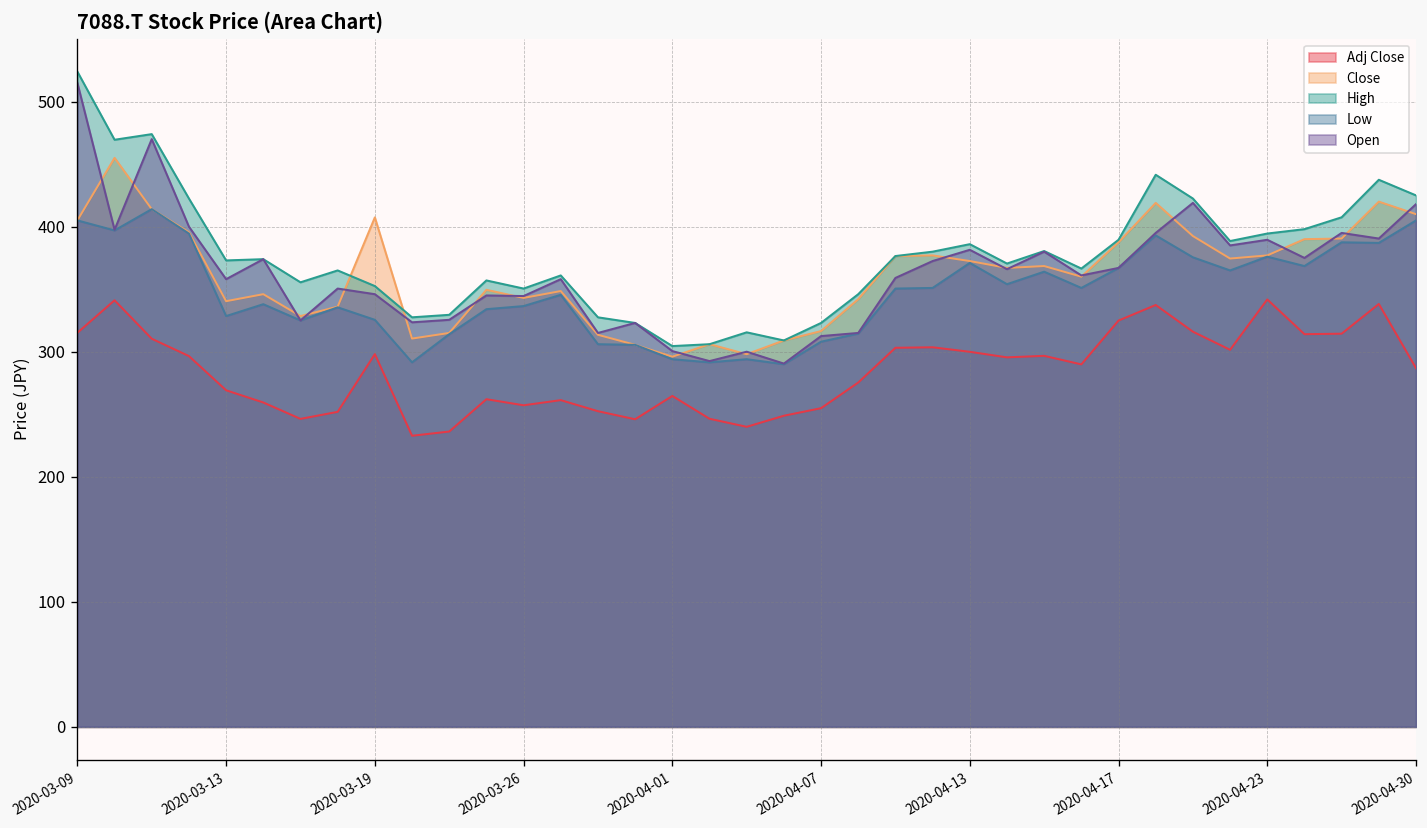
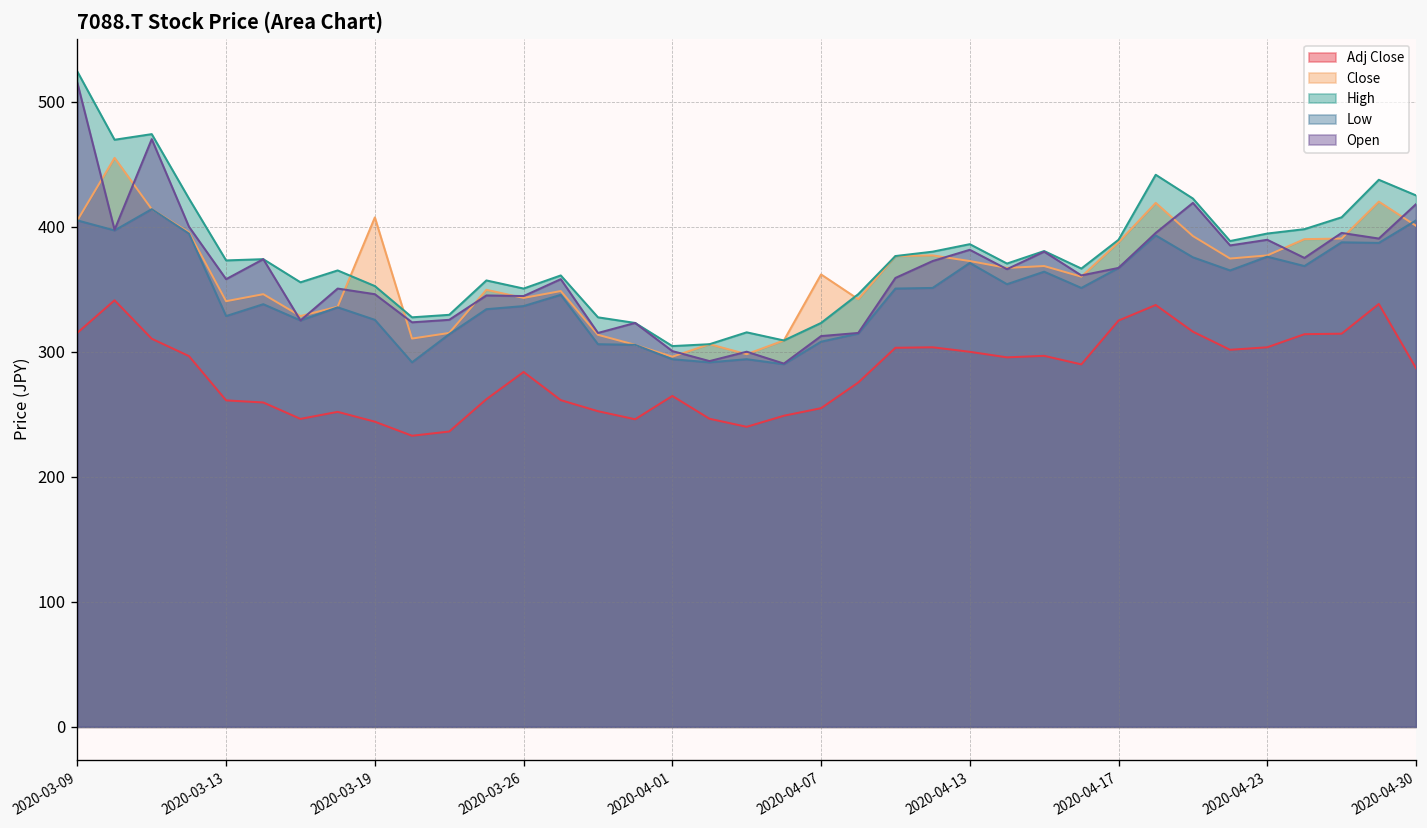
  {
    "Adj Close": {
      "2020-03-09": 315,
-     "2020-03-13": 269,
-     "2020-03-19": 298,
-     "2020-03-26": 257,
+     "2020-03-13": 261,
+     "2020-03-19": 244,
+     "2020-03-26": 284,
      "2020-04-01": 265,
      "2020-04-07": 255,
      "2020-04-13": 300,
      "2020-04-17": 325,
-     "2020-04-23": 342,
+     "2020-04-23": 304,
      "2020-04-30": 287
    },
    "Close": {
      "2020-03-13": 340,
      "2020-03-19": 407,
-     "2020-04-07": 317,
-     "2020-04-30": 410
+     "2020-04-07": 362,
+     "2020-04-30": 401
    }
  }
